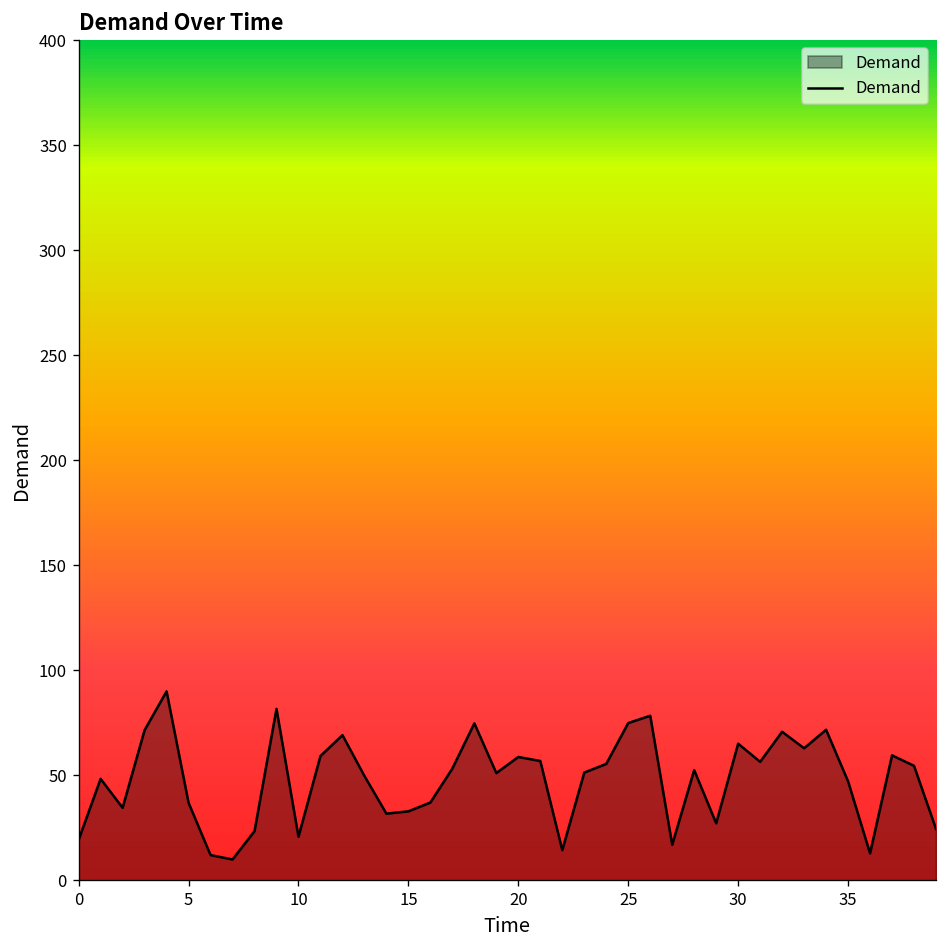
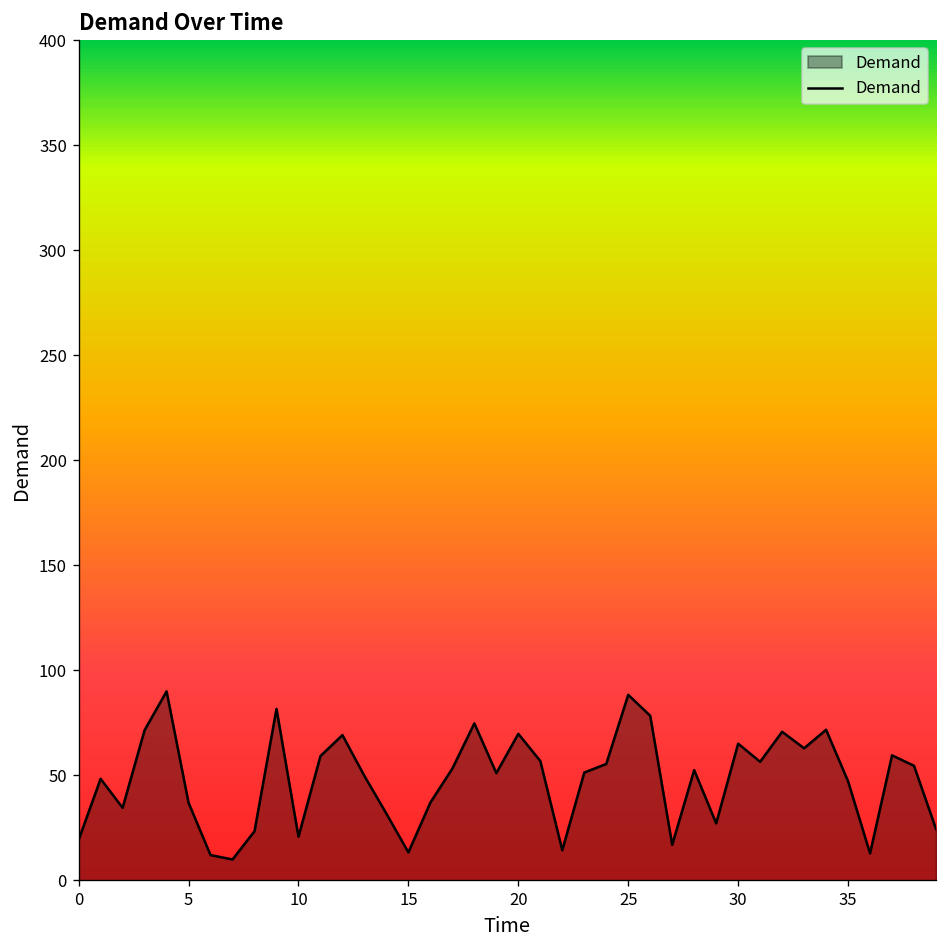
  {
    "0": 19,
    "5": 37,
    "10": 21,
-   "15": 33,
-   "20": 59,
-   "25": 75,
+   "15": 13,
+   "20": 70,
+   "25": 88,
    "30": 65,
    "35": 47
  }
